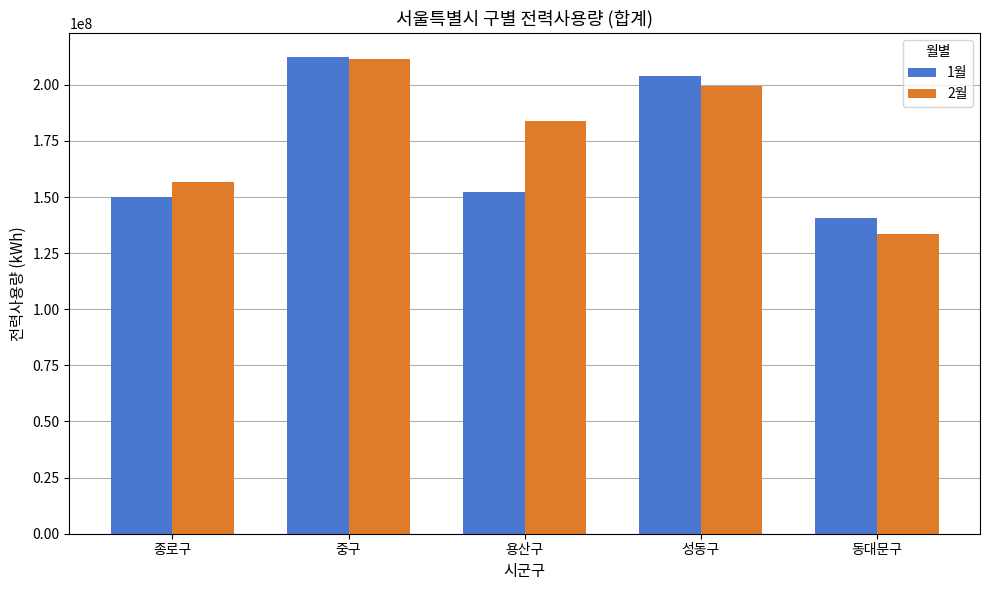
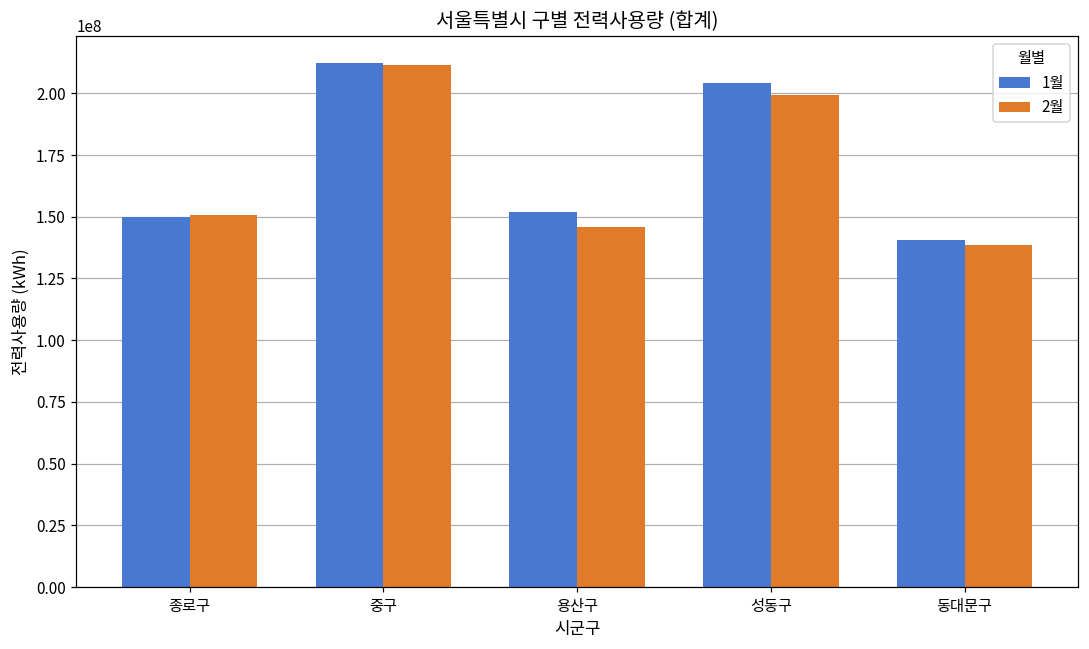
  {
    "1월": {
      "종로구": 150000000,
      "중구": 212000000,
      "용산구": 152000000,
      "성동구": 204000000,
      "동대문구": 140000000
    },
    "2월": {
-     "종로구": 157000000,
+     "종로구": 151000000,
      "중구": 211000000,
-     "용산구": 184000000,
+     "용산구": 146000000,
      "성동구": 199000000,
-     "동대문구": 134000000
+     "동대문구": 139000000
    }
  }
